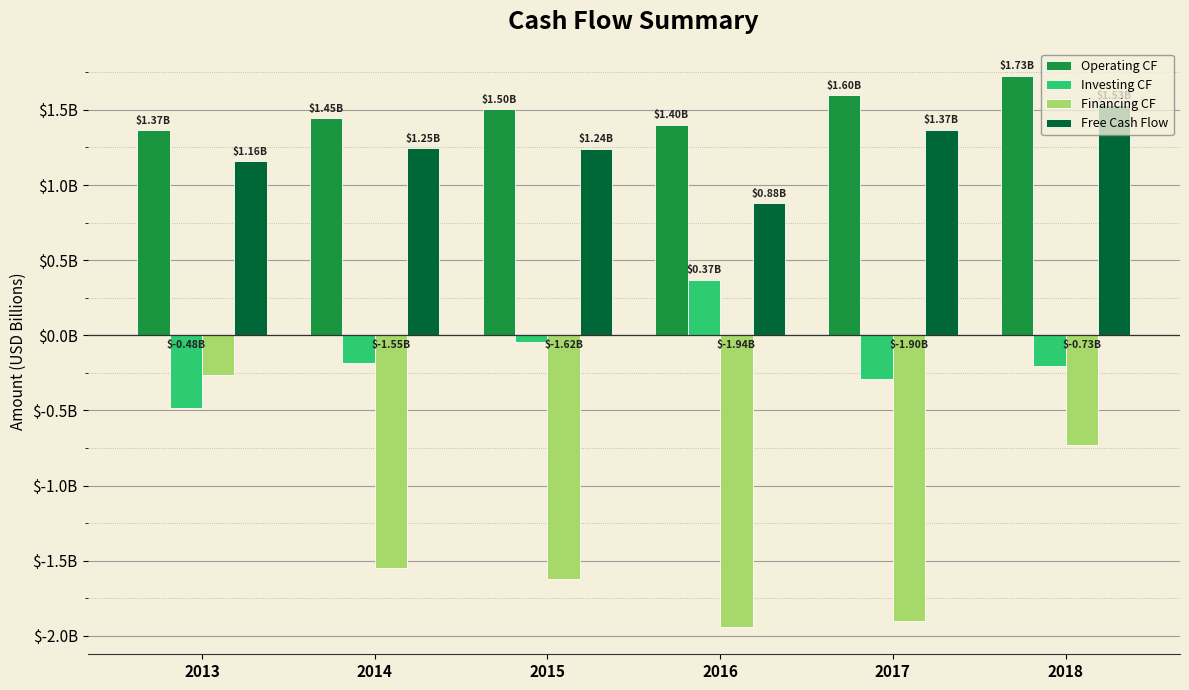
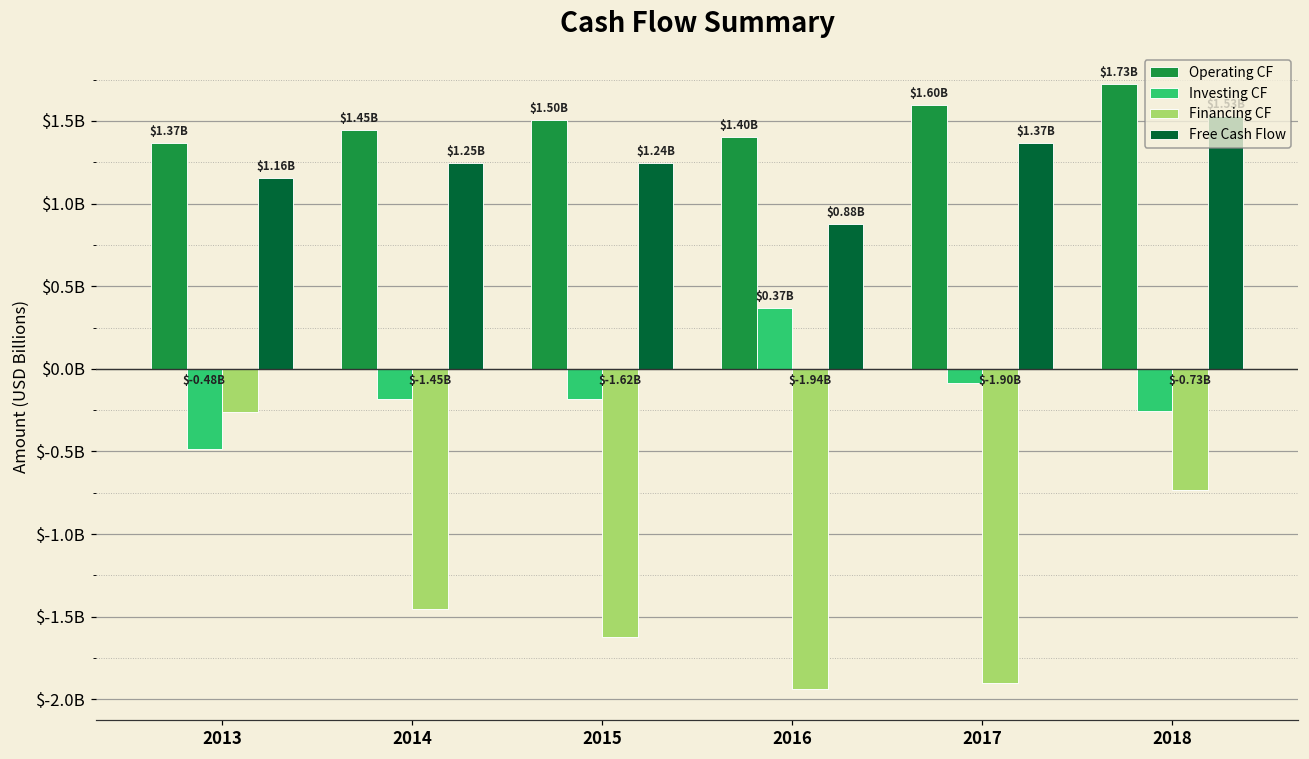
  {
    "Investing CF": {
      "2014": "$-180000000",
-     "2015": "$-40000000",
-     "2017": "$-290000000",
-     "2018": "$-200000000"
+     "2015": "$-180000000",
+     "2017": "$-90000000",
+     "2018": "$-260000000"
    },
    "Financing CF": {
-     "2014": "$-1.55B",
+     "2014": "$-1.45B",
      "2015": "$-1.62B",
      "2016": "$-1.94B",
      "2017": "$-1.90B",
      "2018": "$-0.73B"
    }
  }
